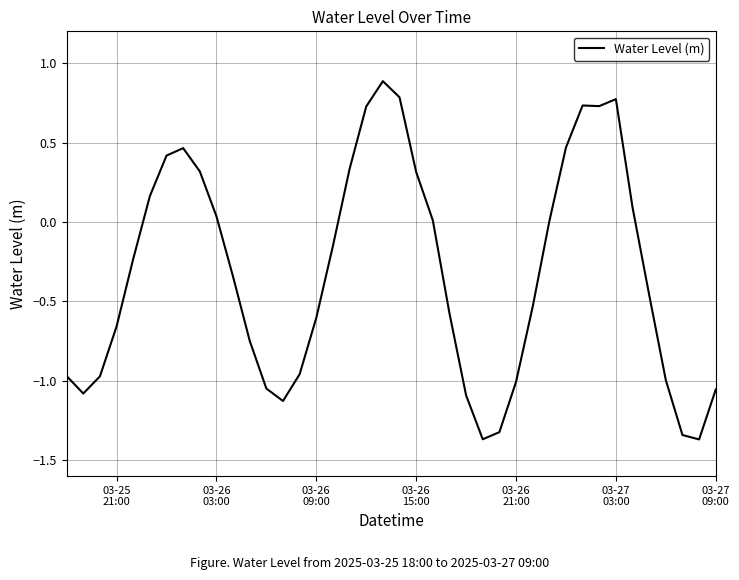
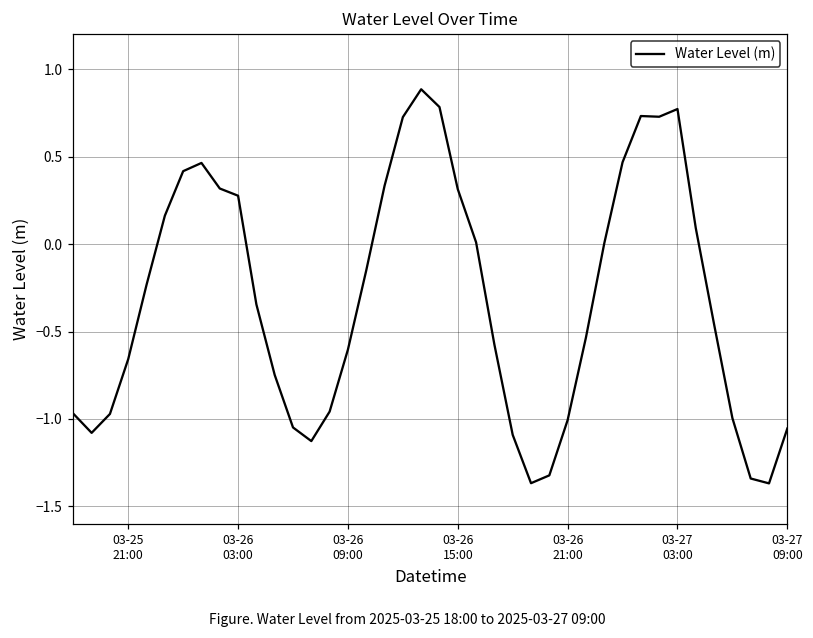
  {
    "03-25 21:00": -0.66,
-   "03-26 03:00": 0.04,
+   "03-26 03:00": 0.28,
    "03-26 09:00": -0.60,
    "03-26 15:00": 0.31,
    "03-26 21:00": -1.01,
    "03-27 03:00": 0.77,
    "03-27 09:00": -1.06
  }
